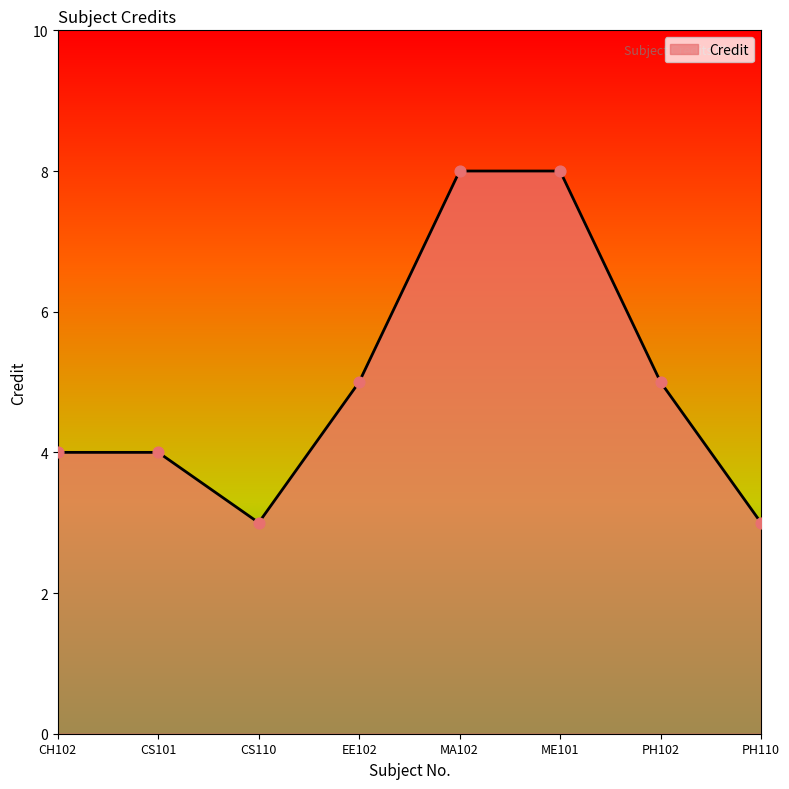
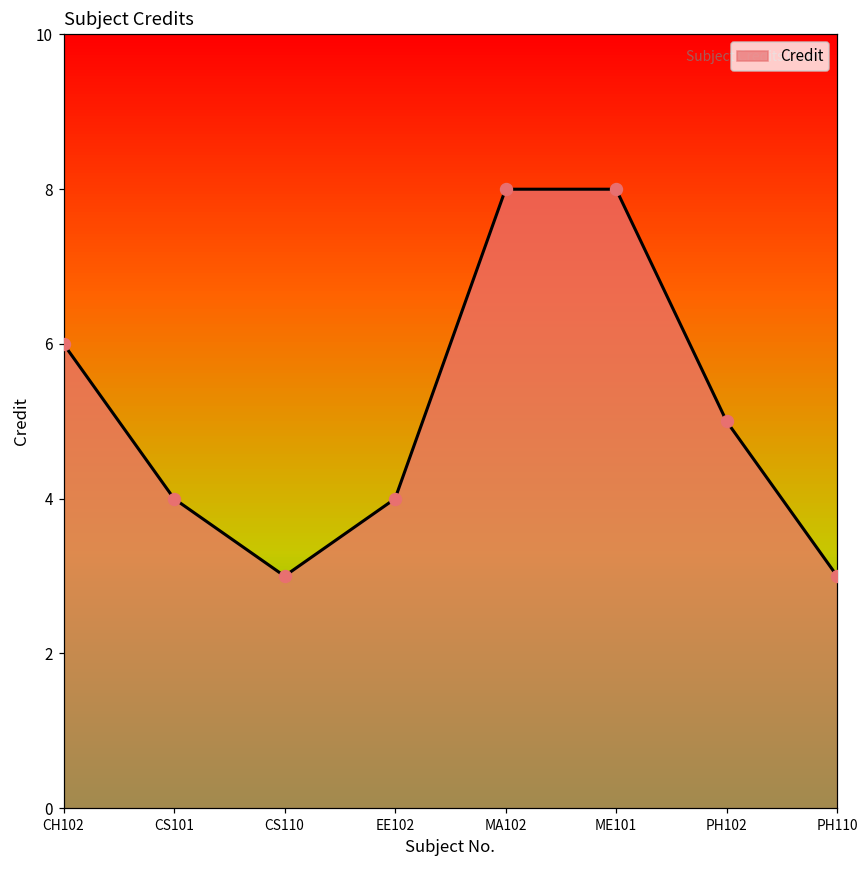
  {
-   "CH102": 4,
+   "CH102": 6,
    "CS101": 4,
    "CS110": 3,
-   "EE102": 5,
+   "EE102": 4,
    "MA102": 8,
    "ME101": 8,
    "PH102": 5,
    "PH110": 3
  }
